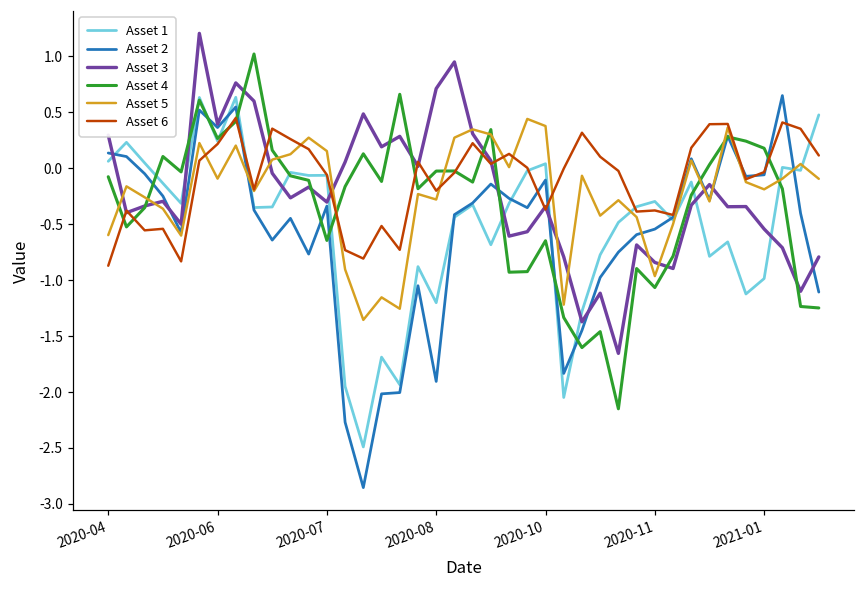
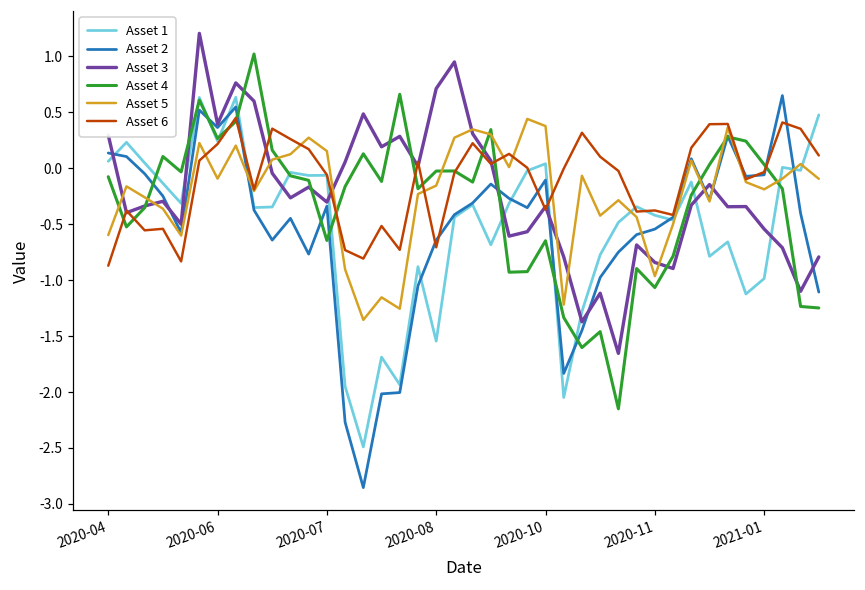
  {
    "Asset 1": {
      "2020-04": 0.06,
-     "2020-08": -1.20,
+     "2020-08": -1.55,
      "2020-10": 0.04,
-     "2020-11": -0.30,
+     "2020-11": -0.42,
      "2021-01": -0.99
    },
    "Asset 2": {
      "2020-04": 0.13,
      "2020-06": 0.36,
      "2020-07": -0.34,
-     "2020-08": -1.91,
+     "2020-08": -0.65,
      "2020-10": -0.11,
      "2020-11": -0.55
    },
    "Asset 3": {
      "2020-06": 0.39,
      "2020-07": -0.30,
      "2020-08": 0.71,
      "2020-10": -0.34,
      "2020-11": -0.84,
      "2021-01": -0.54
    },
    "Asset 4": {
      "2020-04": -0.08,
      "2020-07": -0.65,
      "2020-08": -0.03,
      "2020-10": -0.65,
      "2020-11": -1.07,
-     "2021-01": 0.18
+     "2021-01": 0.03
    },
    "Asset 5": {
      "2020-04": -0.60,
      "2020-06": -0.09,
      "2020-07": 0.15,
-     "2020-08": -0.28,
+     "2020-08": -0.16,
      "2020-10": 0.38,
      "2020-11": -0.97,
      "2021-01": -0.19
    },
    "Asset 6": {
      "2020-04": -0.87,
      "2020-06": 0.22,
-     "2020-08": -0.20,
+     "2020-08": -0.71,
      "2020-10": -0.37,
      "2020-11": -0.38
    }
  }
